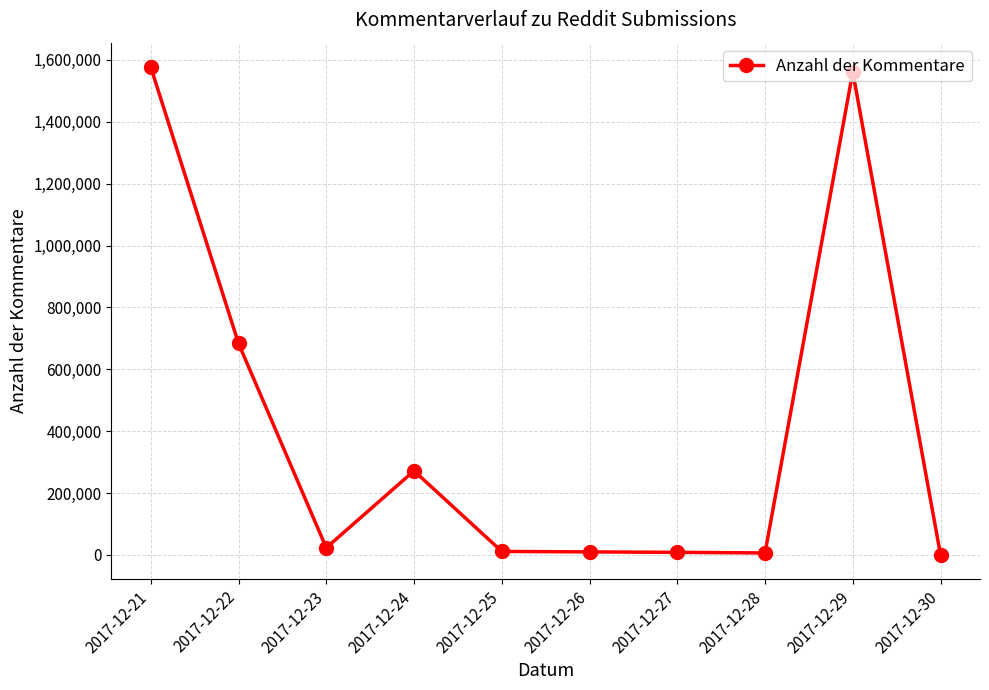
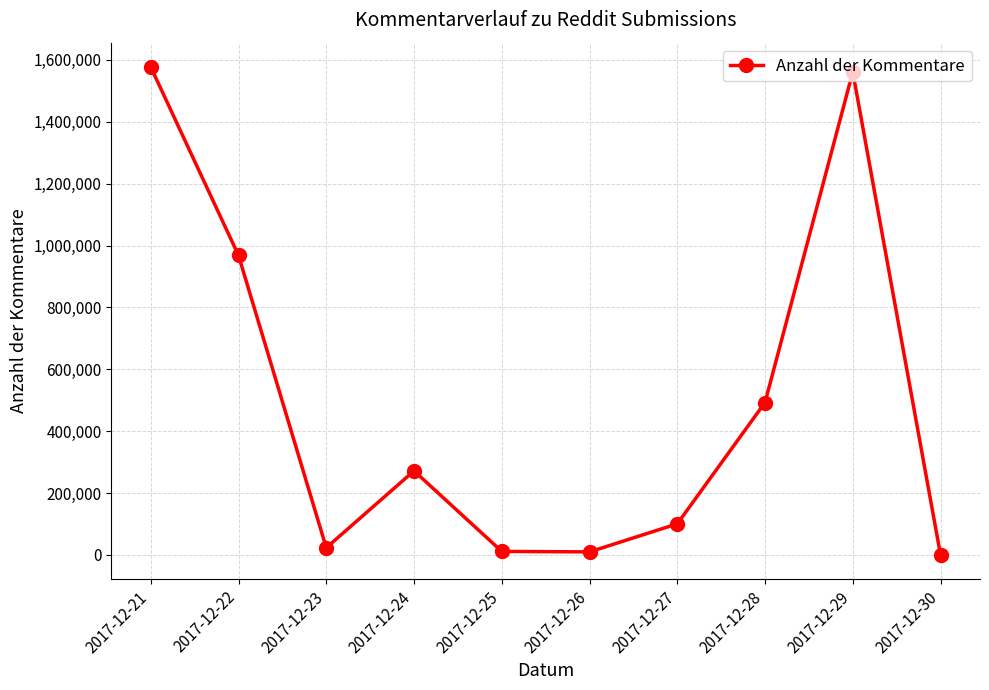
  {
    "2017-12-21": "1,580,000",
-   "2017-12-22": "680,000",
+   "2017-12-22": "970,000",
    "2017-12-23": "20,000",
    "2017-12-24": "270,000",
    "2017-12-25": "10,000",
    "2017-12-26": "10,000",
-   "2017-12-27": "10,000",
-   "2017-12-28": "10,000",
+   "2017-12-27": "100,000",
+   "2017-12-28": "490,000",
    "2017-12-30": "0"
  }
